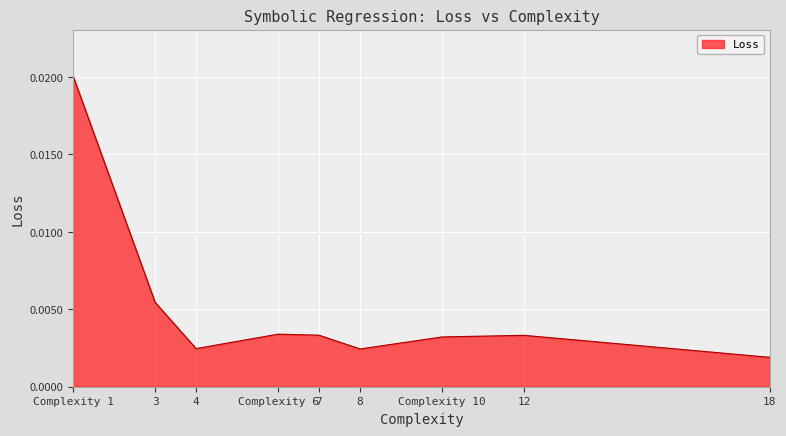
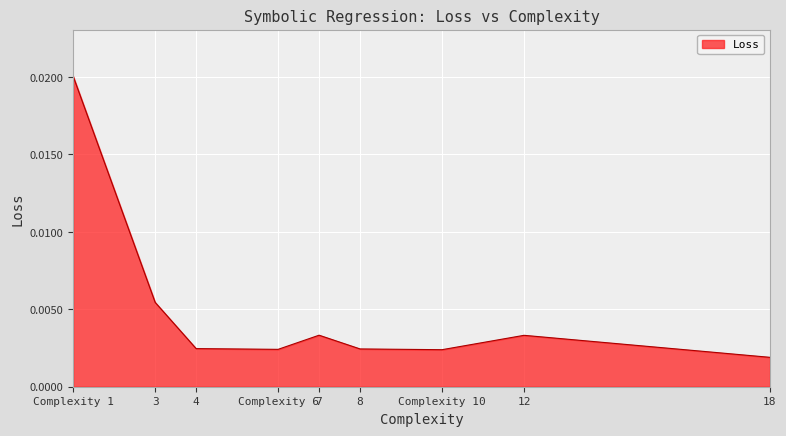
  {
    "Complexity 1": 0.0201,
    "3": 0.0055,
    "4": 0.0025,
-   "Complexity 6": 0.0034,
+   "Complexity 6": 0.0024,
    "8": 0.0024,
-   "Complexity 10": 0.0032,
+   "Complexity 10": 0.0024,
    "12": 0.0033,
    "18": 0.0019
  }
